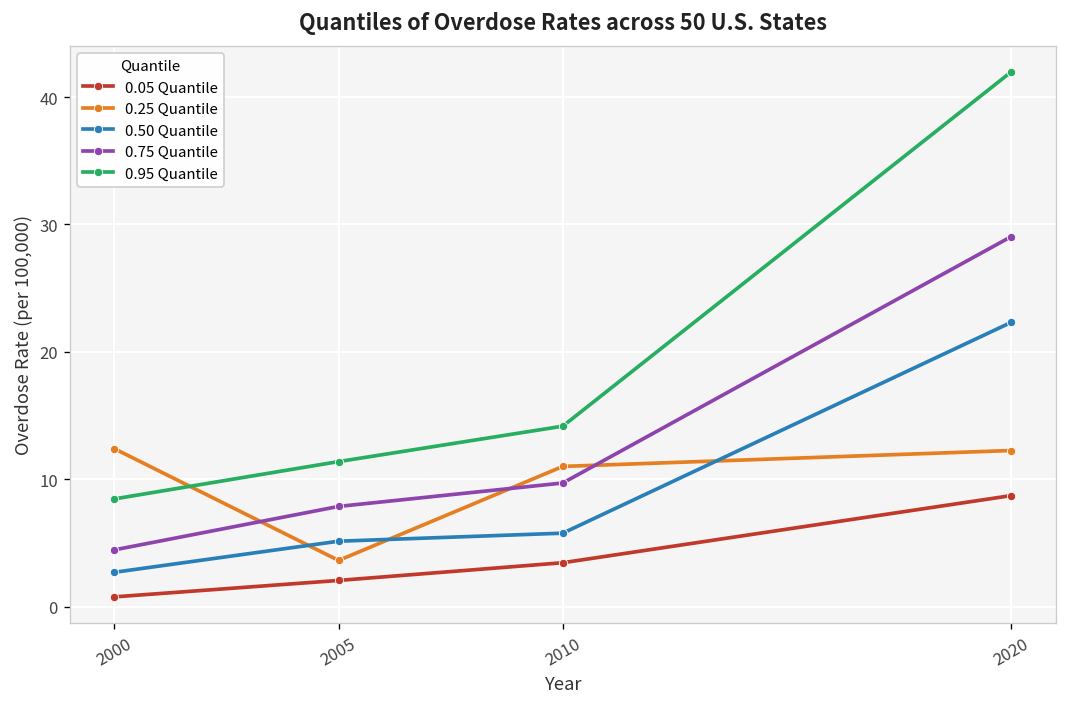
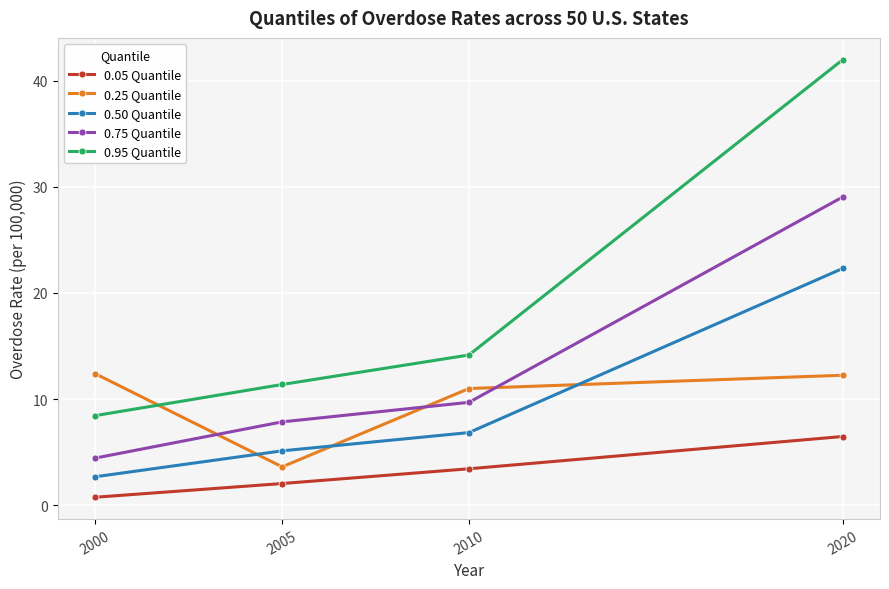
  {
    "0.05 Quantile": {
      "2000": 0.8,
      "2005": 2.1,
      "2010": 3.4,
-     "2020": 8.7
+     "2020": 6.5
    },
    "0.25 Quantile": {
      "2000": 12.4,
      "2005": 3.6,
      "2010": 11.0,
      "2020": 12.3
    },
    "0.50 Quantile": {
      "2000": 2.7,
      "2005": 5.1,
-     "2010": 5.8,
+     "2010": 6.9,
      "2020": 22.3
    },
    "0.75 Quantile": {
      "2000": 4.5,
      "2005": 7.9,
      "2010": 9.7,
      "2020": 29.0
    },
    "0.95 Quantile": {
      "2000": 8.5,
      "2005": 11.4,
      "2010": 14.2,
      "2020": 42.0
    }
  }
